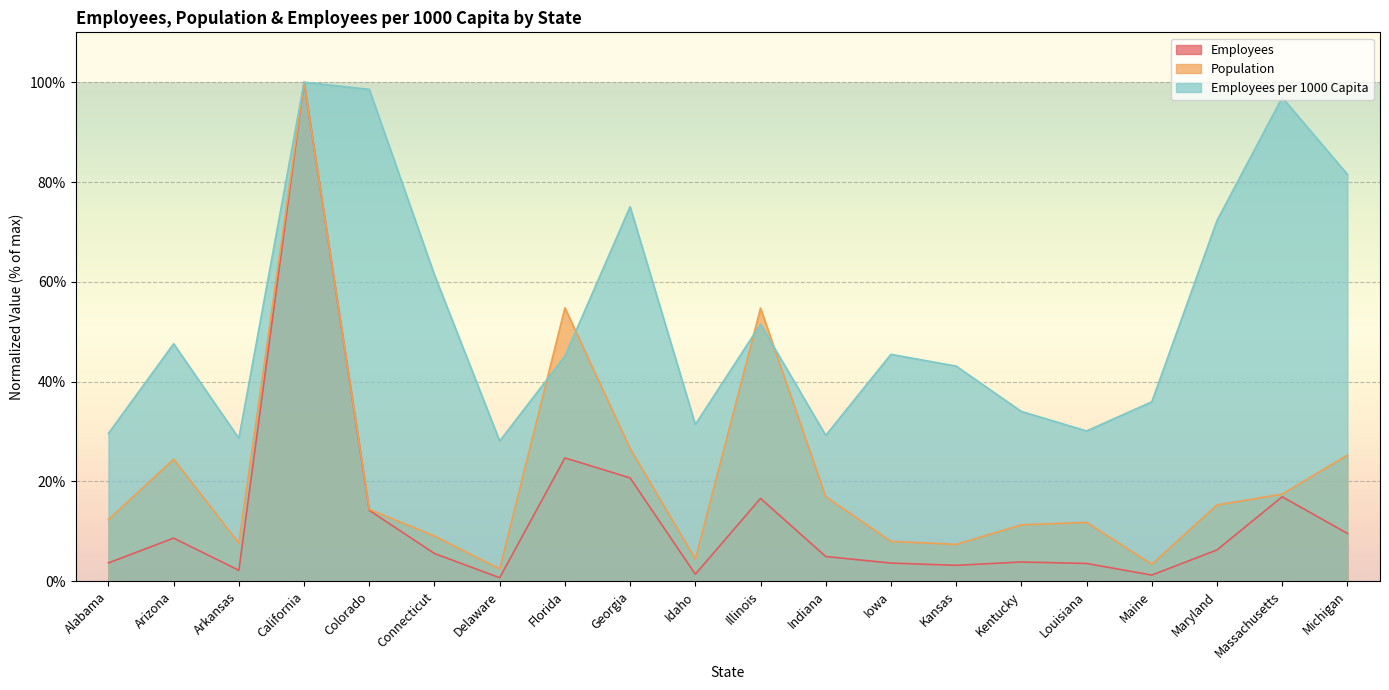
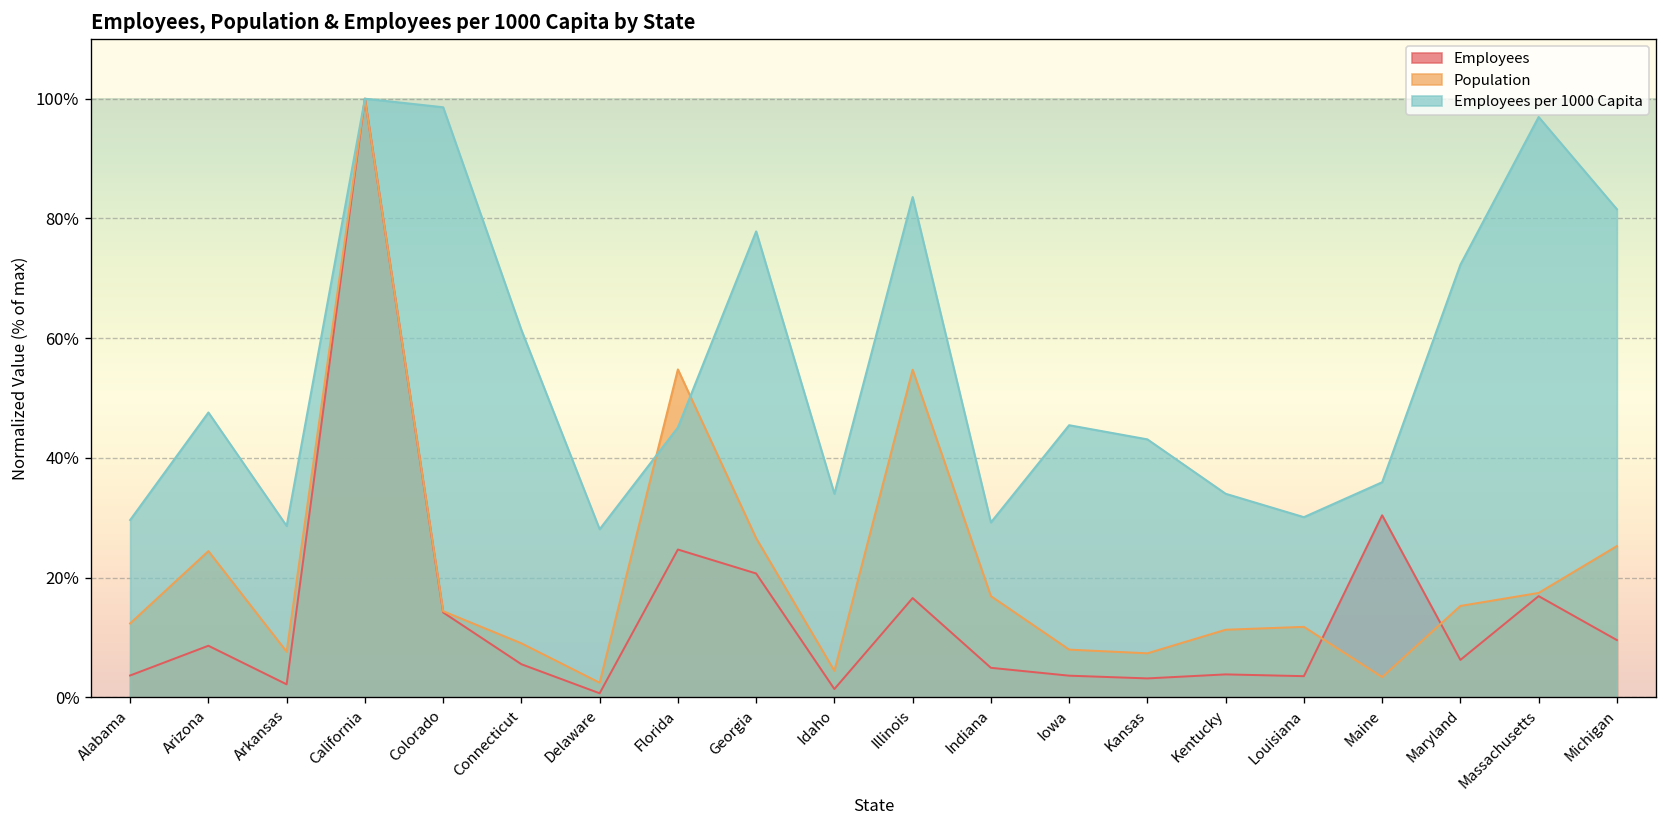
  {
    "Employees": {
      "Alabama": "4%",
      "Arizona": "9%",
      "Arkansas": "2%",
      "Connecticut": "6%",
      "Delaware": "1%",
      "Florida": "25%",
      "Georgia": "21%",
      "Idaho": "1%",
      "Illinois": "17%",
      "Indiana": "5%",
      "Iowa": "4%",
      "Kansas": "3%",
      "Kentucky": "4%",
      "Louisiana": "4%",
-     "Maine": "1%",
+     "Maine": "30%",
      "Maryland": "6%",
      "Massachusetts": "17%",
      "Michigan": "10%"
    },
    "Population": {
      "Alabama": "12%",
      "Arizona": "24%",
      "Arkansas": "8%",
      "Connecticut": "9%",
      "Delaware": "2%",
      "Florida": "55%",
      "Georgia": "27%",
      "Idaho": "4%",
      "Illinois": "55%",
      "Indiana": "17%",
      "Iowa": "8%",
      "Kansas": "7%",
      "Kentucky": "11%",
      "Louisiana": "12%",
      "Maine": "3%",
      "Maryland": "15%",
      "Massachusetts": "17%",
      "Michigan": "25%"
    },
    "Employees per 1000 Capita": {
      "Alabama": "30%",
      "Arizona": "48%",
      "Arkansas": "29%",
      "Colorado": "99%",
      "Connecticut": "61%",
      "Delaware": "28%",
      "Florida": "45%",
-     "Georgia": "75%",
-     "Idaho": "31%",
-     "Illinois": "52%",
+     "Georgia": "78%",
+     "Idaho": "34%",
+     "Illinois": "84%",
      "Indiana": "29%",
      "Iowa": "45%",
      "Kansas": "43%",
      "Kentucky": "34%",
      "Louisiana": "30%",
      "Maine": "36%",
      "Maryland": "72%",
      "Michigan": "82%"
    }
  }
